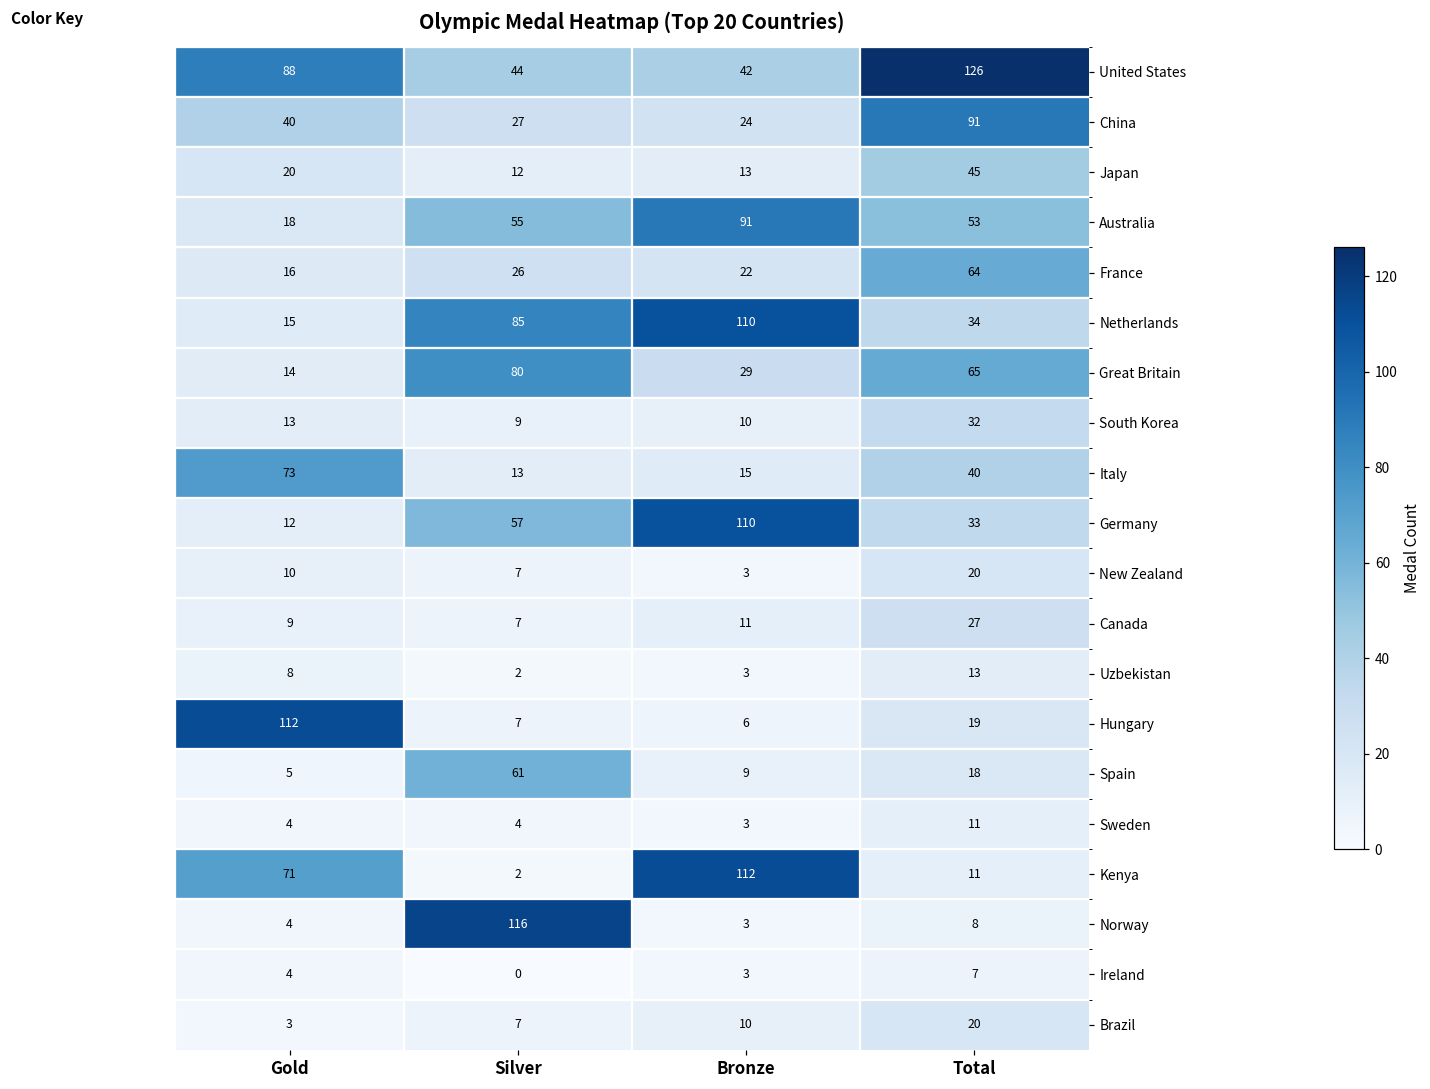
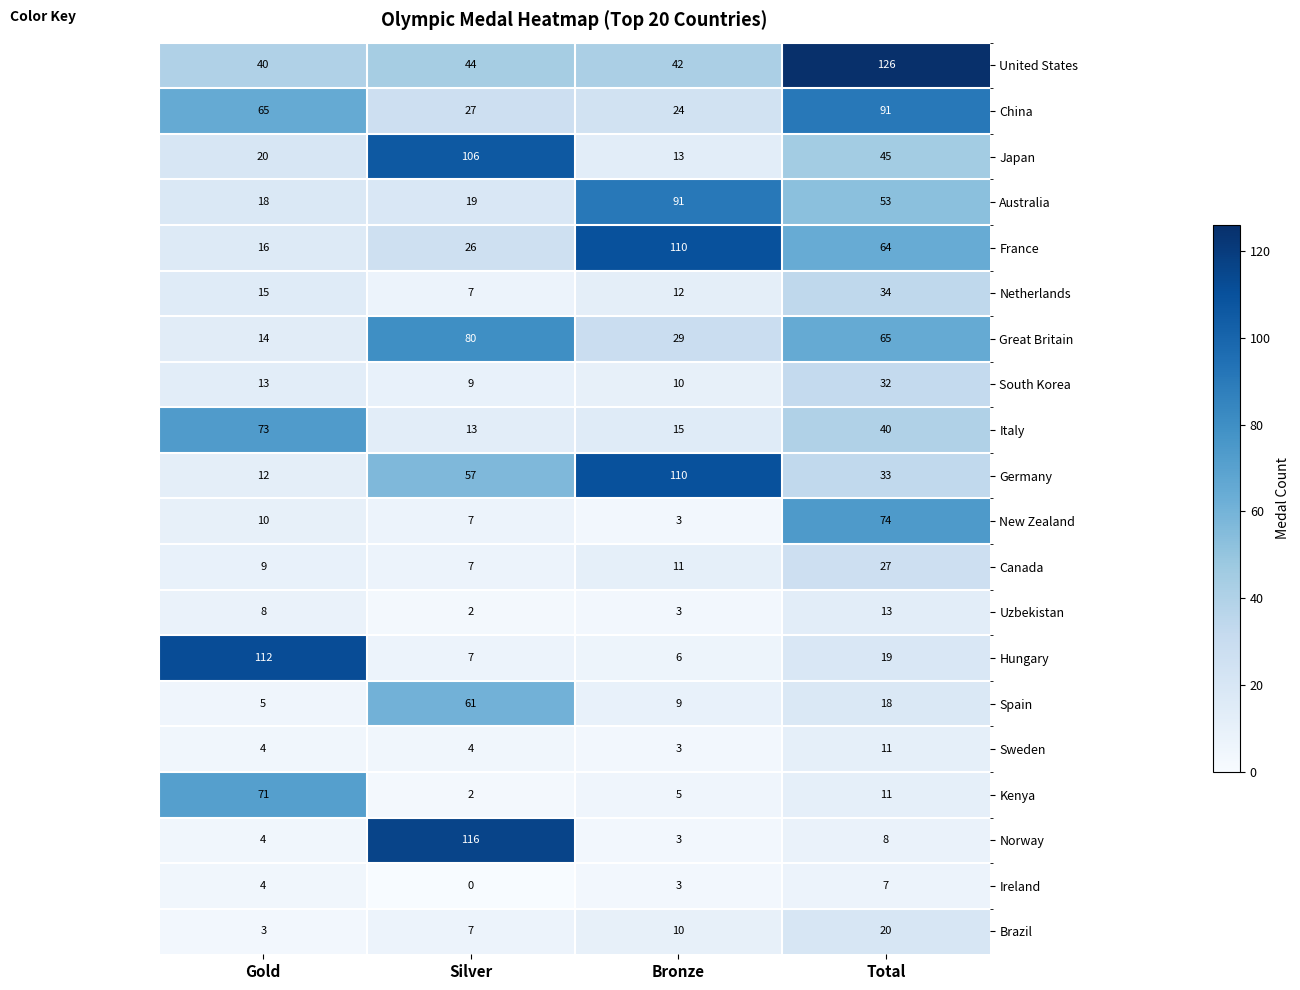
  {
    "United States": {
-     "Gold": 88,
+     "Gold": 40,
      "Silver": 44,
      "Bronze": 42,
      "Total": 126
    },
    "China": {
-     "Gold": 40,
+     "Gold": 65,
      "Silver": 27,
      "Bronze": 24,
      "Total": 91
    },
    "Japan": {
      "Gold": 20,
-     "Silver": 12,
+     "Silver": 106,
      "Bronze": 13,
      "Total": 45
    },
    "Australia": {
      "Gold": 18,
-     "Silver": 55,
+     "Silver": 19,
      "Bronze": 91,
      "Total": 53
    },
    "France": {
      "Gold": 16,
      "Silver": 26,
-     "Bronze": 22,
+     "Bronze": 110,
      "Total": 64
    },
    "Netherlands": {
      "Gold": 15,
-     "Silver": 85,
-     "Bronze": 110,
+     "Silver": 7,
+     "Bronze": 12,
      "Total": 34
    },
    "Great Britain": {
      "Gold": 14,
      "Silver": 80,
      "Bronze": 29,
      "Total": 65
    },
    "South Korea": {
      "Gold": 13,
      "Silver": 9,
      "Bronze": 10,
      "Total": 32
    },
    "Italy": {
      "Gold": 73,
      "Silver": 13,
      "Bronze": 15,
      "Total": 40
    },
    "Germany": {
      "Gold": 12,
      "Silver": 57,
      "Bronze": 110,
      "Total": 33
    },
    "New Zealand": {
      "Gold": 10,
      "Silver": 7,
      "Bronze": 3,
-     "Total": 20
+     "Total": 74
    },
    "Canada": {
      "Gold": 9,
      "Silver": 7,
      "Bronze": 11,
      "Total": 27
    },
    "Uzbekistan": {
      "Gold": 8,
      "Silver": 2,
      "Bronze": 3,
      "Total": 13
    },
    "Hungary": {
      "Gold": 112,
      "Silver": 7,
      "Bronze": 6,
      "Total": 19
    },
    "Spain": {
      "Gold": 5,
      "Silver": 61,
      "Bronze": 9,
      "Total": 18
    },
    "Sweden": {
      "Gold": 4,
      "Silver": 4,
      "Bronze": 3,
      "Total": 11
    },
    "Kenya": {
      "Gold": 71,
      "Silver": 2,
-     "Bronze": 112,
+     "Bronze": 5,
      "Total": 11
    },
    "Norway": {
      "Gold": 4,
      "Silver": 116,
      "Bronze": 3,
      "Total": 8
    },
    "Ireland": {
      "Gold": 4,
      "Silver": 0,
      "Bronze": 3,
      "Total": 7
    },
    "Brazil": {
      "Gold": 3,
      "Silver": 7,
      "Bronze": 10,
      "Total": 20
    }
  }
